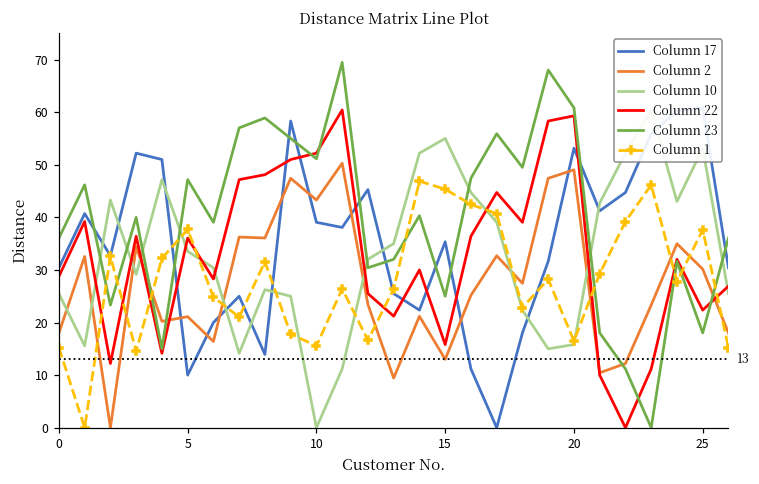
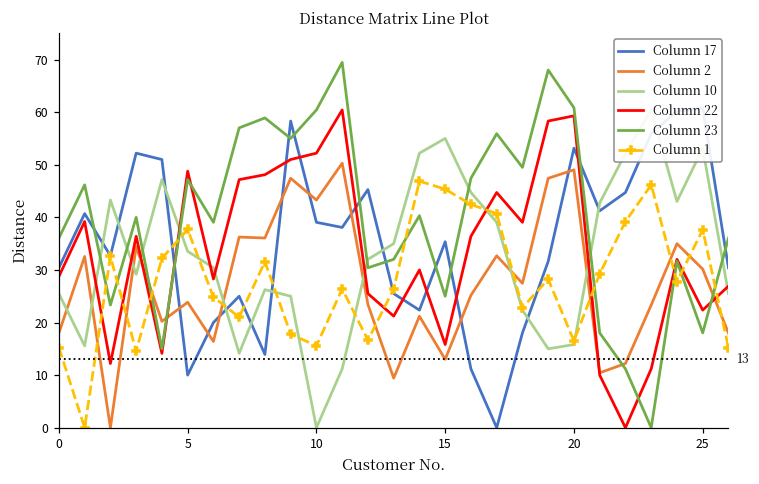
  {
    "Column 17": {
      "0": 30,
      "5": 10,
      "10": 39,
      "15": 35,
      "20": 53
    },
    "Column 2": {
      "0": 18,
-     "5": 21,
+     "5": 24,
      "10": 43,
      "15": 13,
      "20": 49,
      "25": 30
    },
    "Column 10": {
      "0": 25,
      "5": 34,
      "10": 0,
      "15": 55,
      "20": 16
    },
    "Column 22": {
      "0": 29,
-     "5": 36,
+     "5": 49,
      "10": 52,
      "15": 16,
      "20": 59,
      "25": 22
    },
    "Column 23": {
      "0": 36,
      "5": 47,
-     "10": 51,
+     "10": 60,
      "15": 25,
      "20": 61,
      "25": 18
    },
    "Column 1": {
      "0": 15,
      "5": 38,
      "10": 16,
      "15": 45,
      "20": 16,
      "25": 38
    }
  }
